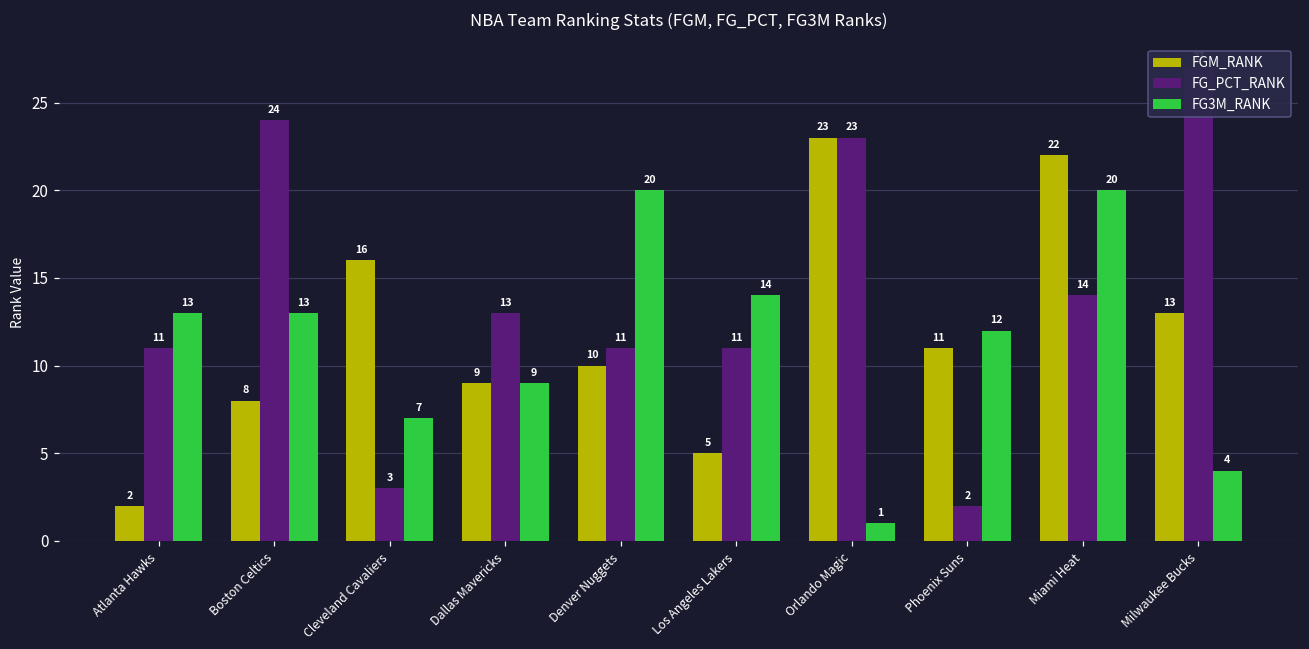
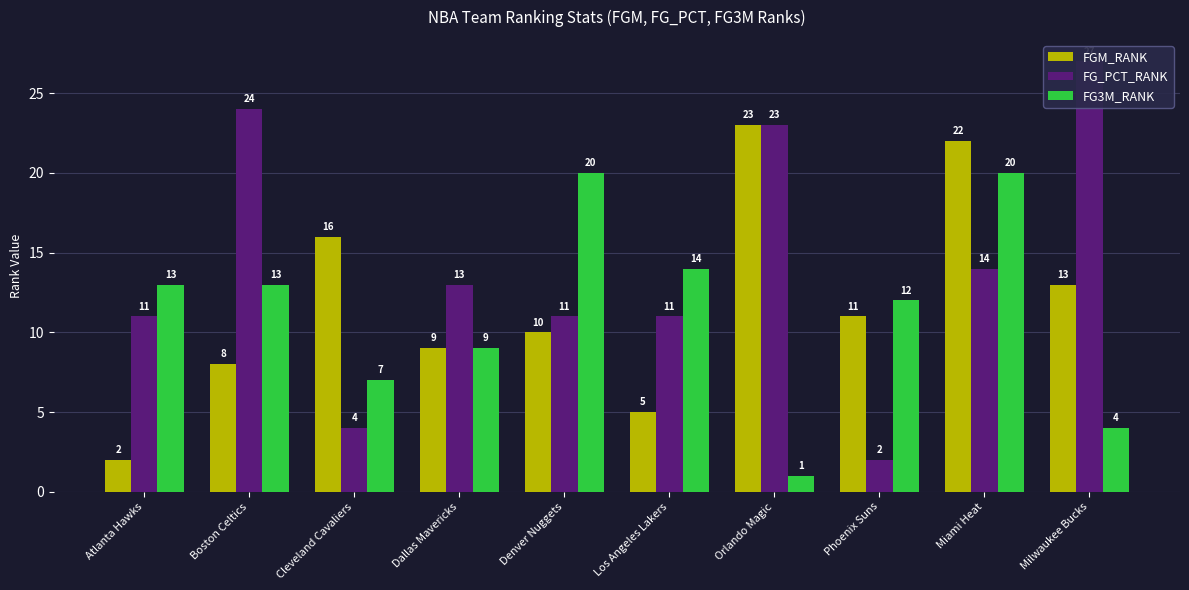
  {
    "FGM_RANK": {
      "Atlanta Hawks": 2,
      "Boston Celtics": 8,
      "Cleveland Cavaliers": 16,
      "Dallas Mavericks": 9,
      "Denver Nuggets": 10,
      "Los Angeles Lakers": 5,
      "Orlando Magic": 23,
      "Phoenix Suns": 11,
      "Miami Heat": 22,
      "Milwaukee Bucks": 13
    },
    "FG_PCT_RANK": {
      "Atlanta Hawks": 11,
      "Boston Celtics": 24,
-     "Cleveland Cavaliers": 3,
+     "Cleveland Cavaliers": 4,
      "Dallas Mavericks": 13,
      "Denver Nuggets": 11,
      "Los Angeles Lakers": 11,
      "Orlando Magic": 23,
      "Phoenix Suns": 2,
      "Miami Heat": 14
    },
    "FG3M_RANK": {
      "Atlanta Hawks": 13,
      "Boston Celtics": 13,
      "Cleveland Cavaliers": 7,
      "Dallas Mavericks": 9,
      "Denver Nuggets": 20,
      "Los Angeles Lakers": 14,
      "Orlando Magic": 1,
      "Phoenix Suns": 12,
      "Miami Heat": 20,
      "Milwaukee Bucks": 4
    }
  }
